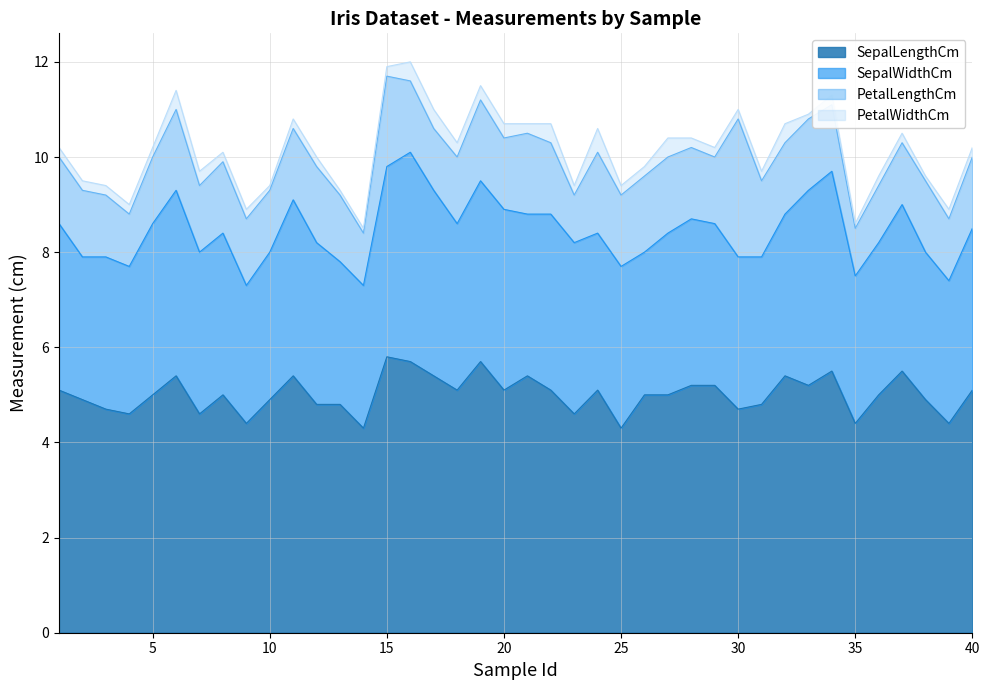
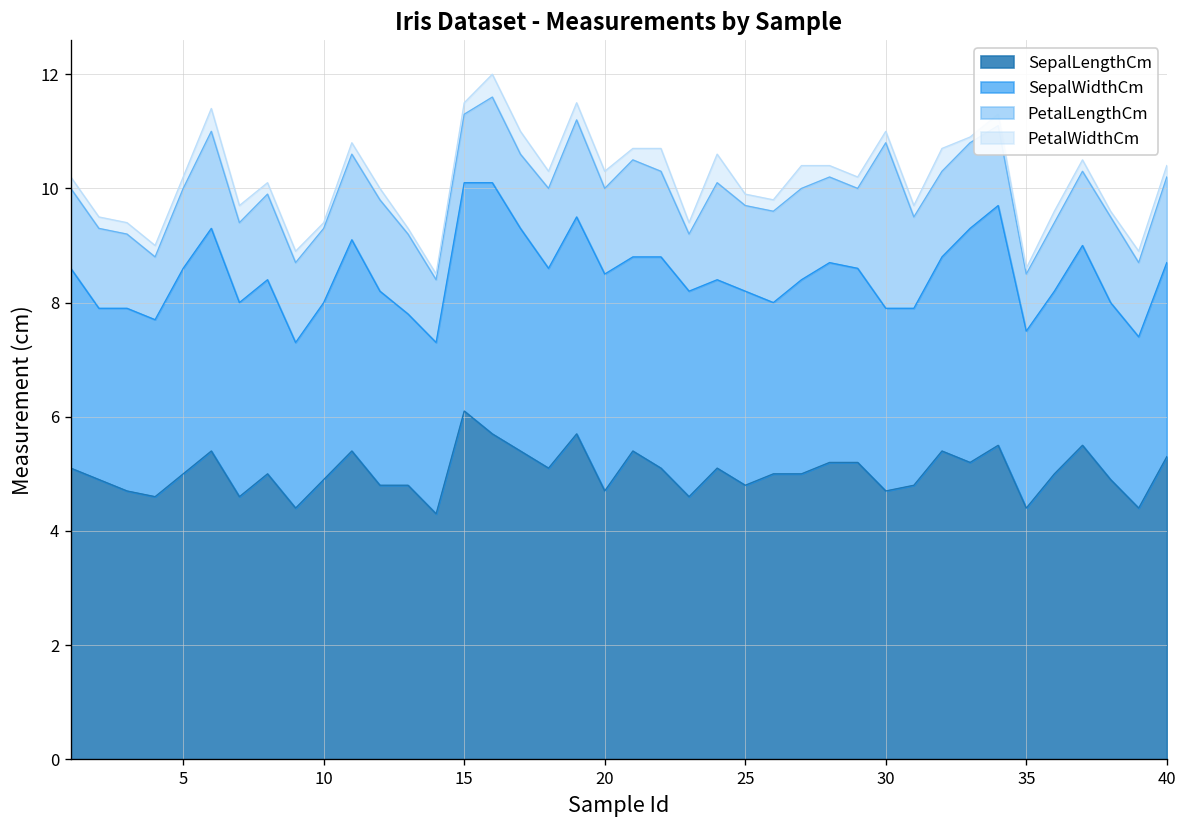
  {
    "SepalLengthCm": {
      "5": 5.0,
      "10": 4.9,
-     "15": 5.8,
-     "20": 5.1,
-     "25": 4.3,
+     "15": 6.1,
+     "20": 4.7,
+     "25": 4.8,
      "30": 4.7,
      "35": 4.4,
-     "40": 5.1
+     "40": 5.3
    },
    "SepalWidthCm": {
      "5": 3.6,
      "10": 3.1,
      "15": 4.0,
      "20": 3.8,
      "25": 3.4,
      "30": 3.2,
      "35": 3.1,
      "40": 3.4
    },
    "PetalLengthCm": {
      "5": 1.4,
      "10": 1.3,
-     "15": 1.9,
+     "15": 1.2,
      "20": 1.5,
      "25": 1.5,
      "30": 2.9,
      "35": 1.0,
      "40": 1.5
    },
    "PetalWidthCm": {
      "5": 0.2,
      "10": 0.1,
      "15": 0.2,
      "20": 0.3,
      "25": 0.2,
      "30": 0.2,
      "35": 0.1,
      "40": 0.2
    }
  }
